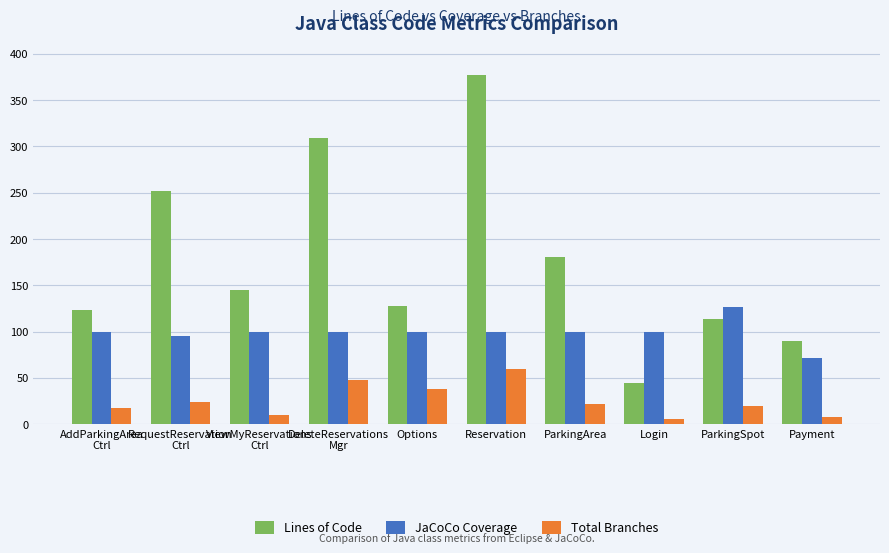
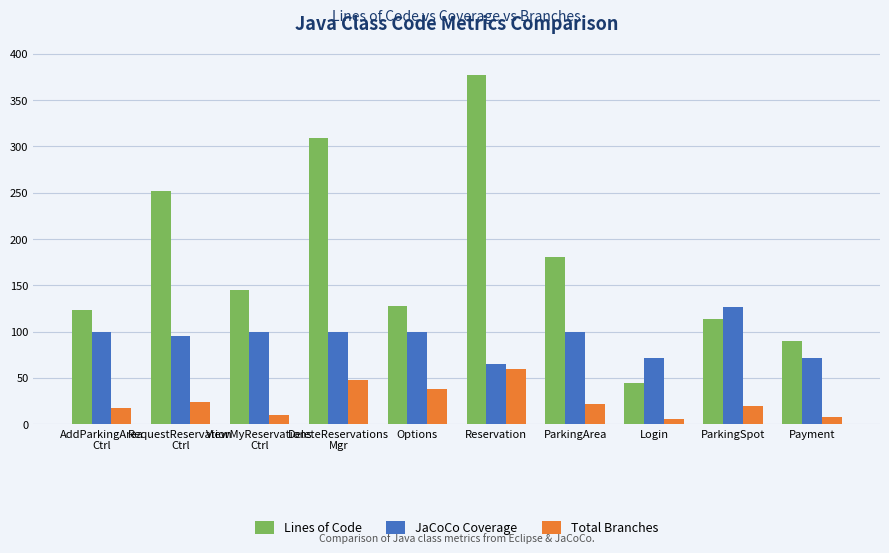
  {
    "JaCoCo Coverage": {
      "Options": 100,
-     "Reservation": 100,
+     "Reservation": 70,
      "ParkingArea": 100,
-     "Login": 100,
+     "Login": 70,
      "ParkingSpot": 130,
      "Payment": 70
    }
  }
